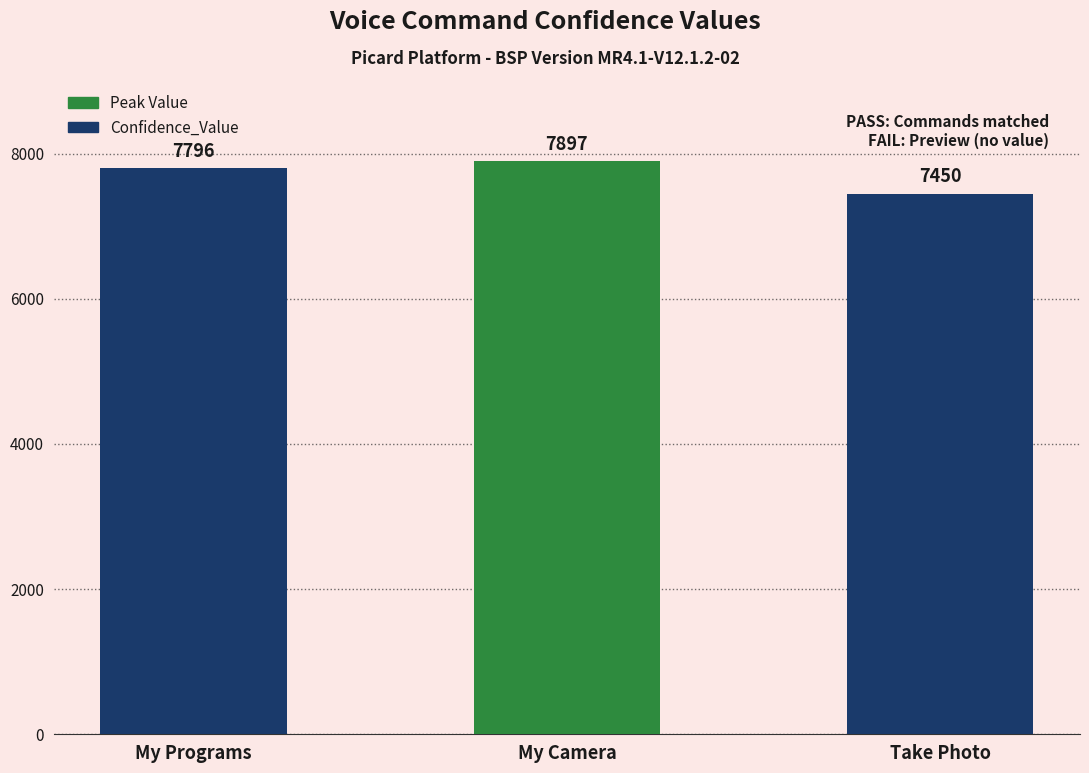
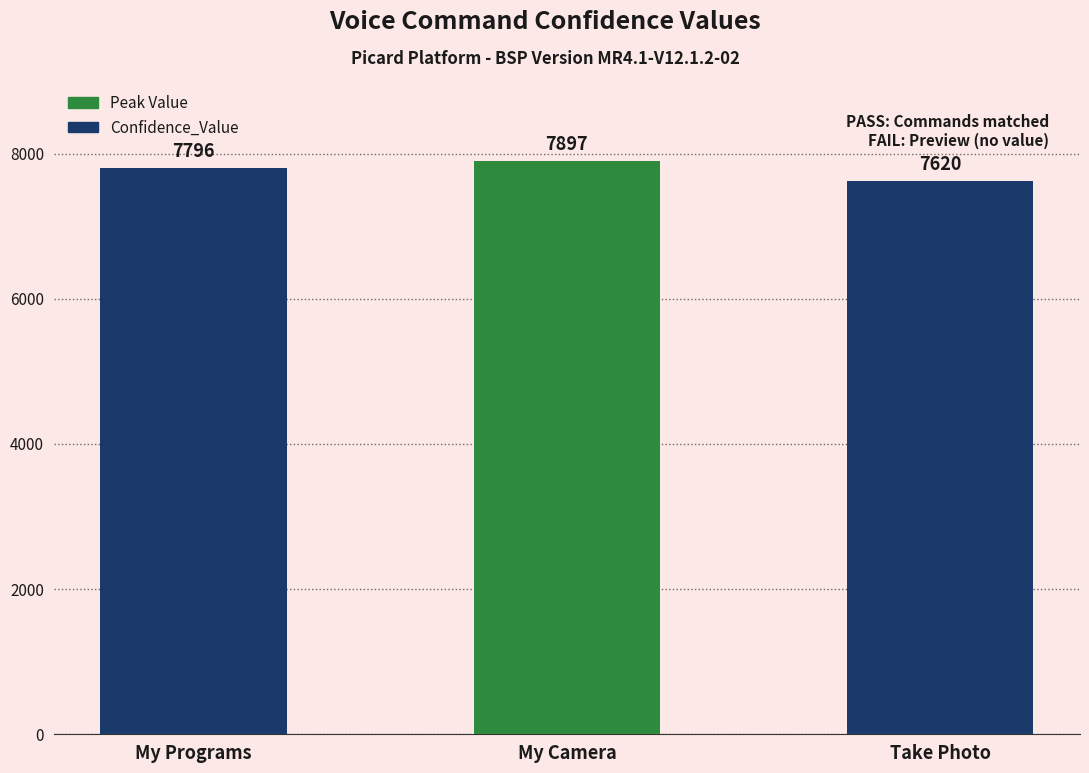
  {
    "My Programs": 7796,
    "My Camera": 7897,
-   "Take Photo": 7450
+   "Take Photo": 7620
  }
